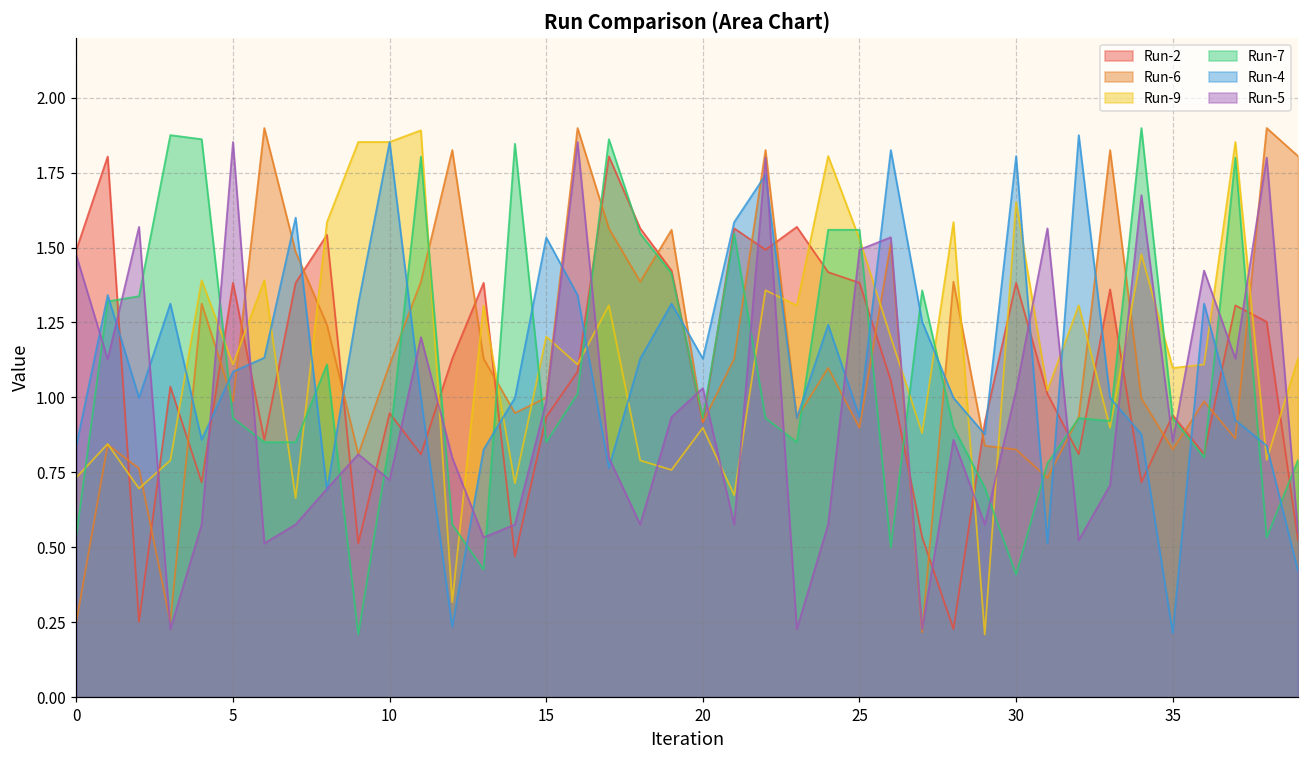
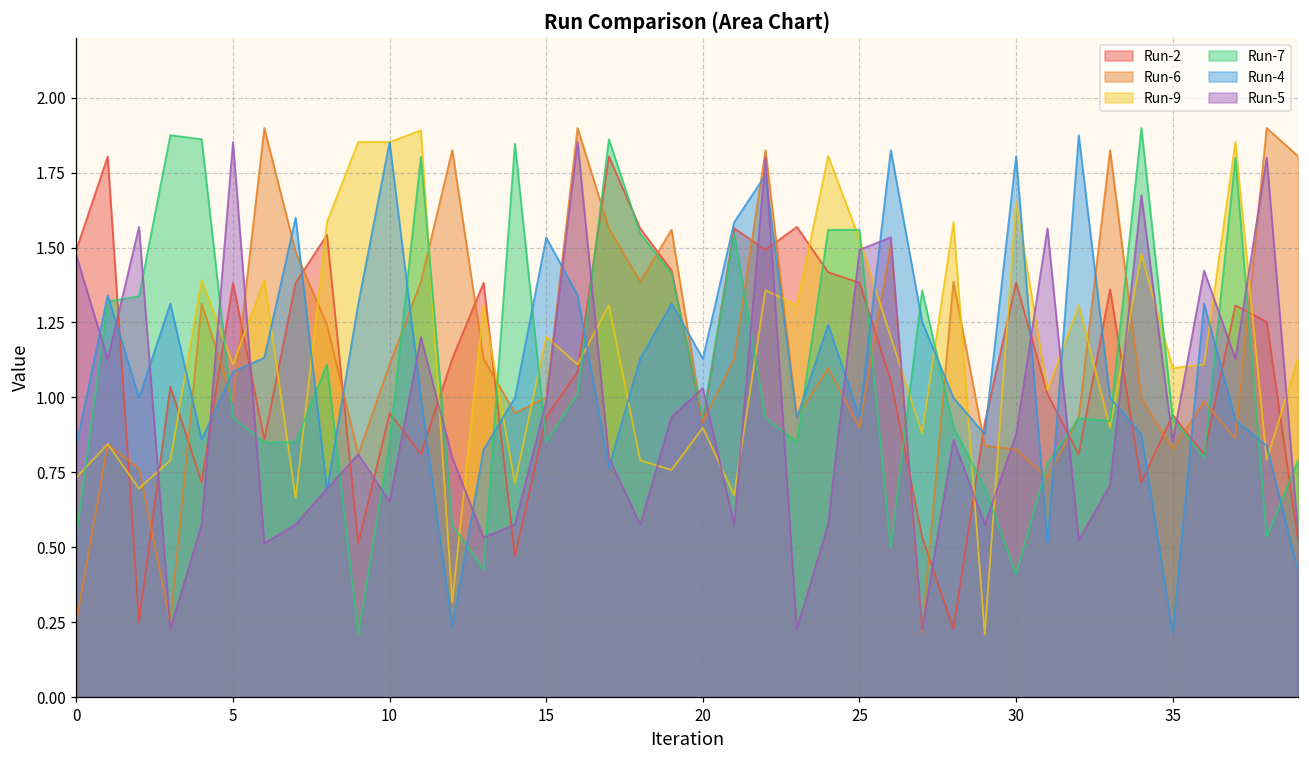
  {
    "Run-7": {
      "0": 0.54,
      "5": 0.93,
      "10": 0.85,
      "15": 0.85,
      "20": 0.93,
      "25": 1.56,
      "30": 0.41,
      "35": 0.93
    },
    "Run-4": {
      "0": 0.84,
      "5": 1.09,
      "15": 1.53,
      "20": 1.13,
      "25": 0.93,
      "30": 1.80,
      "35": 0.21
    },
    "Run-5": {
      "0": 1.47,
      "5": 1.85,
-     "10": 0.72,
+     "10": 0.65,
      "15": 0.99,
      "20": 1.03,
      "25": 1.49,
-     "30": 1.02,
+     "30": 0.88,
      "35": 0.85
    }
  }
